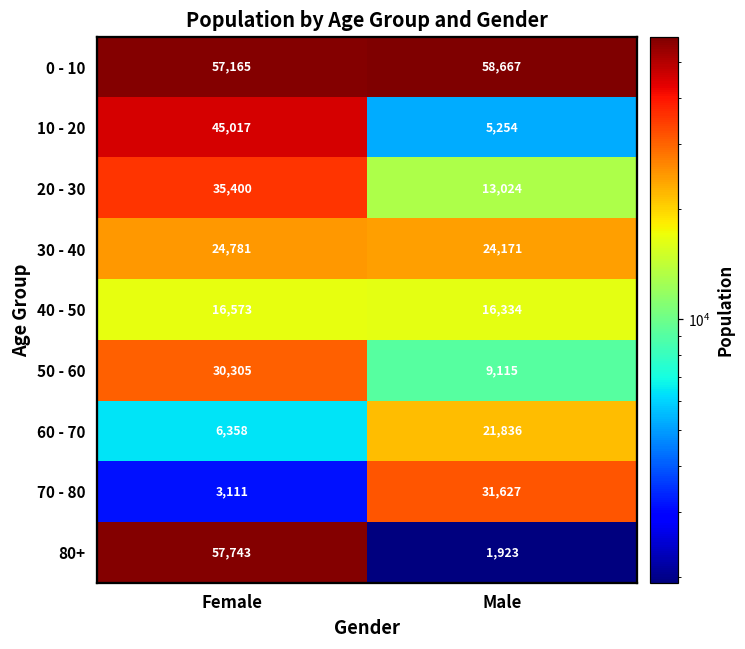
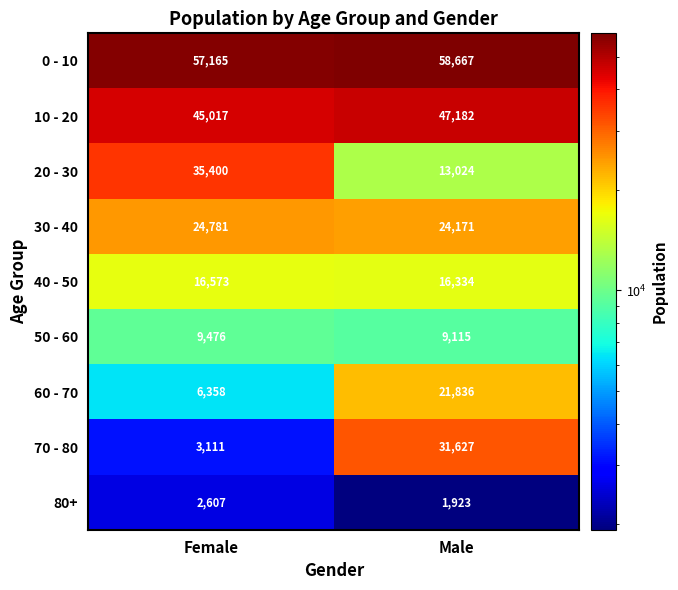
  {
    "0 - 10": {
      "Female": "57,165",
      "Male": "58,667"
    },
    "10 - 20": {
      "Female": "45,017",
-     "Male": "5,254"
+     "Male": "47,182"
    },
    "20 - 30": {
      "Female": "35,400",
      "Male": "13,024"
    },
    "30 - 40": {
      "Female": "24,781",
      "Male": "24,171"
    },
    "40 - 50": {
      "Female": "16,573",
      "Male": "16,334"
    },
    "50 - 60": {
-     "Female": "30,305",
+     "Female": "9,476",
      "Male": "9,115"
    },
    "60 - 70": {
      "Female": "6,358",
      "Male": "21,836"
    },
    "70 - 80": {
      "Female": "3,111",
      "Male": "31,627"
    },
    "80+": {
-     "Female": "57,743",
+     "Female": "2,607",
      "Male": "1,923"
    }
  }
